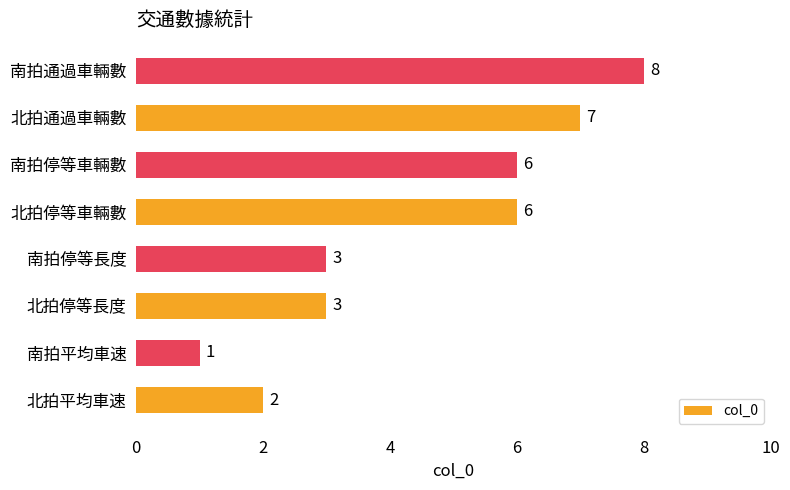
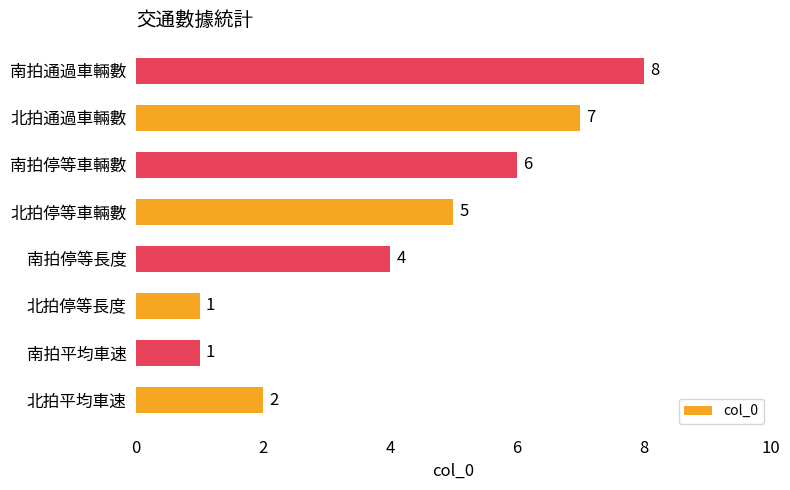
  {
    "南拍通過車輛數": 8,
    "北拍通過車輛數": 7,
    "南拍停等車輛數": 6,
-   "北拍停等車輛數": 6,
-   "南拍停等長度": 3,
-   "北拍停等長度": 3,
+   "北拍停等車輛數": 5,
+   "南拍停等長度": 4,
+   "北拍停等長度": 1,
    "南拍平均車速": 1,
    "北拍平均車速": 2
  }
